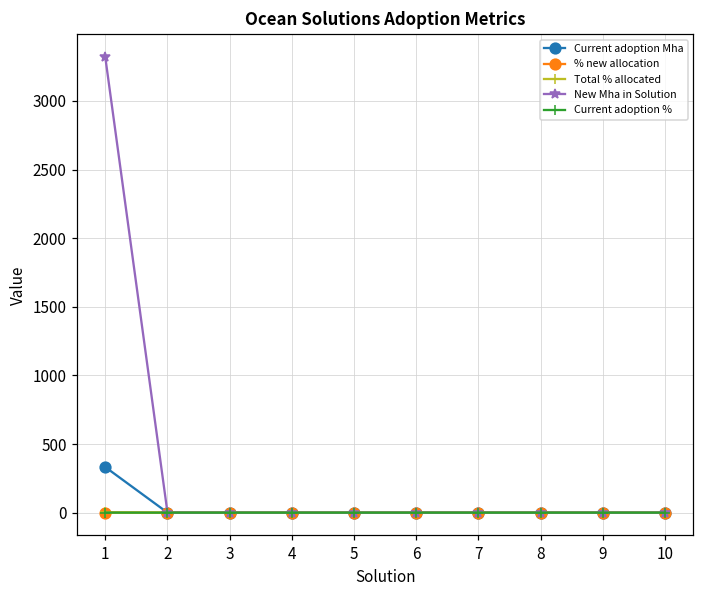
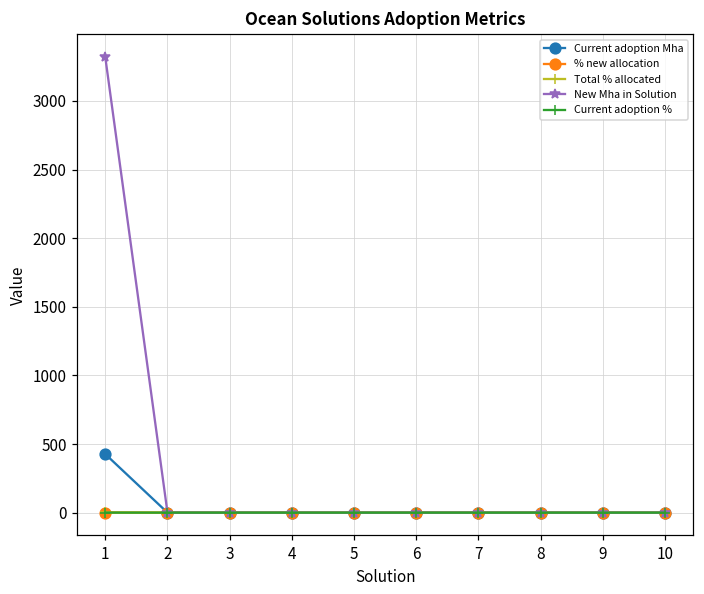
  {
    "Current adoption Mha": {
-     "1": 330
+     "1": 430
    },
    "Current adoption %": {
      "1": 0
    },
    "New Mha in Solution": {
      "1": 3320
    }
  }
